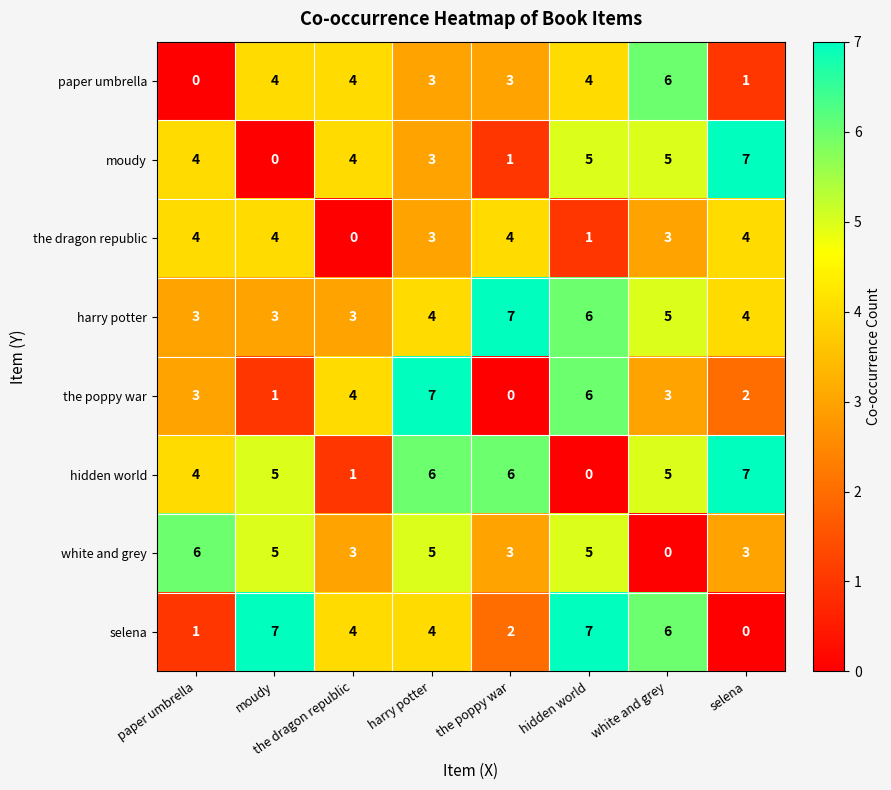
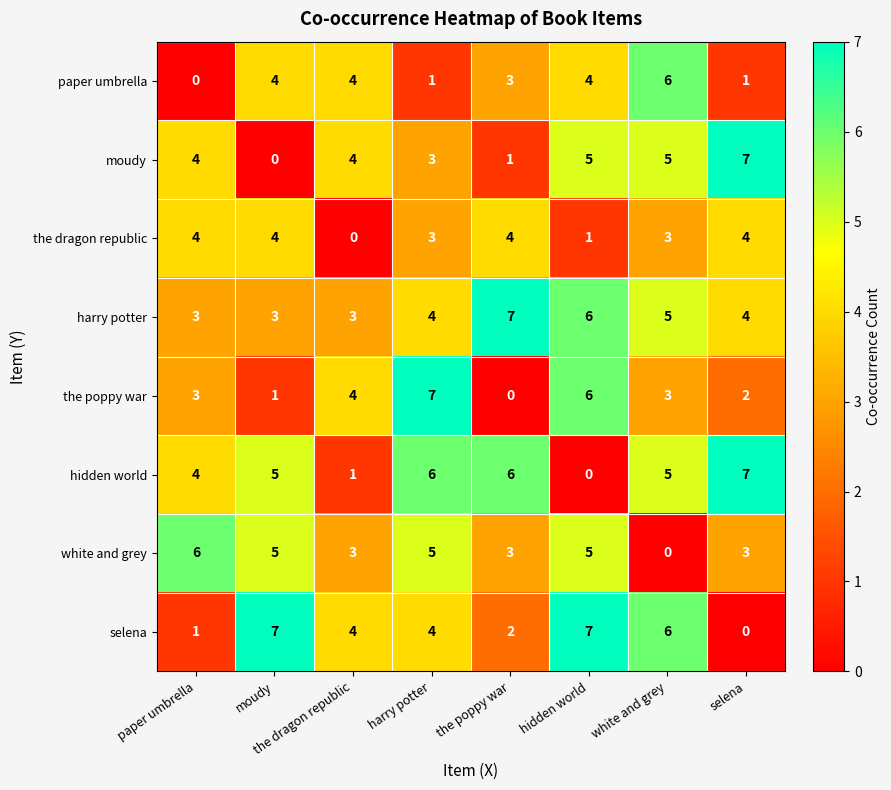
  {
    "paper umbrella": {
      "paper umbrella": 0,
      "moudy": 4,
      "the dragon republic": 4,
-     "harry potter": 3,
+     "harry potter": 1,
      "the poppy war": 3,
      "hidden world": 4,
      "white and grey": 6,
      "selena": 1
    },
    "moudy": {
      "paper umbrella": 4,
      "moudy": 0,
      "the dragon republic": 4,
      "harry potter": 3,
      "the poppy war": 1,
      "hidden world": 5,
      "white and grey": 5,
      "selena": 7
    },
    "the dragon republic": {
      "paper umbrella": 4,
      "moudy": 4,
      "the dragon republic": 0,
      "harry potter": 3,
      "the poppy war": 4,
      "hidden world": 1,
      "white and grey": 3,
      "selena": 4
    },
    "harry potter": {
      "paper umbrella": 3,
      "moudy": 3,
      "the dragon republic": 3,
      "harry potter": 4,
      "the poppy war": 7,
      "hidden world": 6,
      "white and grey": 5,
      "selena": 4
    },
    "the poppy war": {
      "paper umbrella": 3,
      "moudy": 1,
      "the dragon republic": 4,
      "harry potter": 7,
      "the poppy war": 0,
      "hidden world": 6,
      "white and grey": 3,
      "selena": 2
    },
    "hidden world": {
      "paper umbrella": 4,
      "moudy": 5,
      "the dragon republic": 1,
      "harry potter": 6,
      "the poppy war": 6,
      "hidden world": 0,
      "white and grey": 5,
      "selena": 7
    },
    "white and grey": {
      "paper umbrella": 6,
      "moudy": 5,
      "the dragon republic": 3,
      "harry potter": 5,
      "the poppy war": 3,
      "hidden world": 5,
      "white and grey": 0,
      "selena": 3
    },
    "selena": {
      "paper umbrella": 1,
      "moudy": 7,
      "the dragon republic": 4,
      "harry potter": 4,
      "the poppy war": 2,
      "hidden world": 7,
      "white and grey": 6,
      "selena": 0
    }
  }
